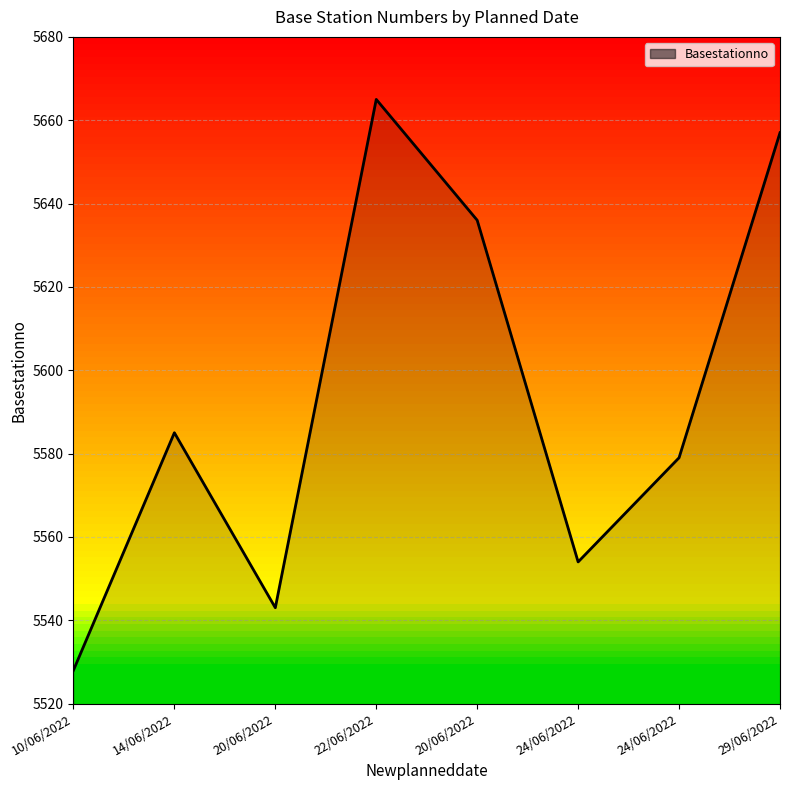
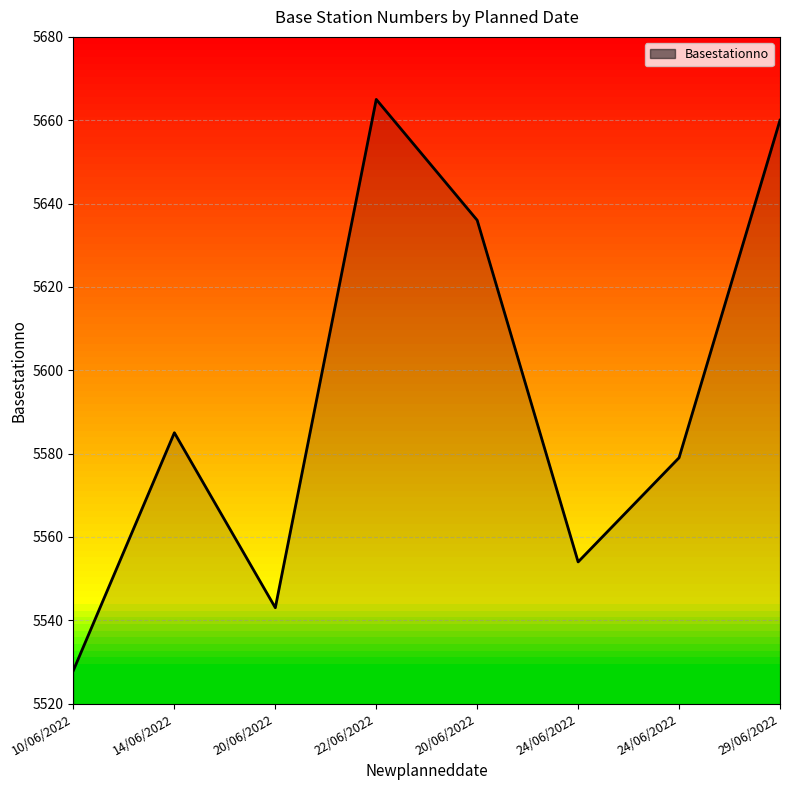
  {
    "10/06/2022": 5528,
    "14/06/2022": 5585,
    "22/06/2022": 5665,
-   "29/06/2022": 5657
+   "29/06/2022": 5660
  }
